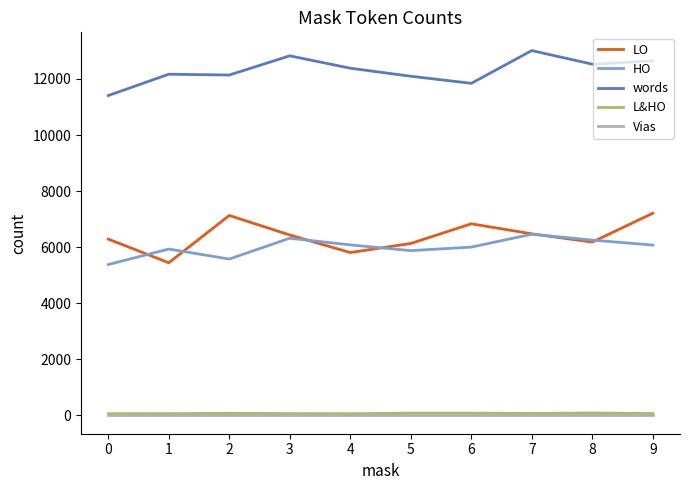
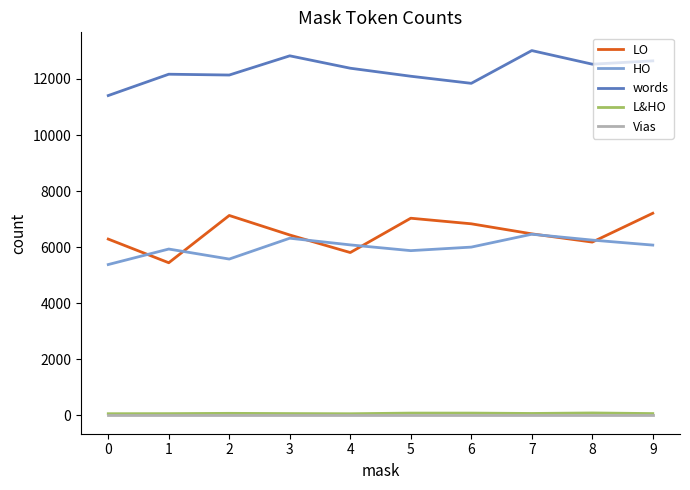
  {
    "LO": {
      "0": 6300,
      "1": 5400,
      "2": 7100,
      "3": 6400,
      "4": 5800,
-     "5": 6100,
+     "5": 7000,
      "6": 6800,
      "9": 7200
    }
  }
